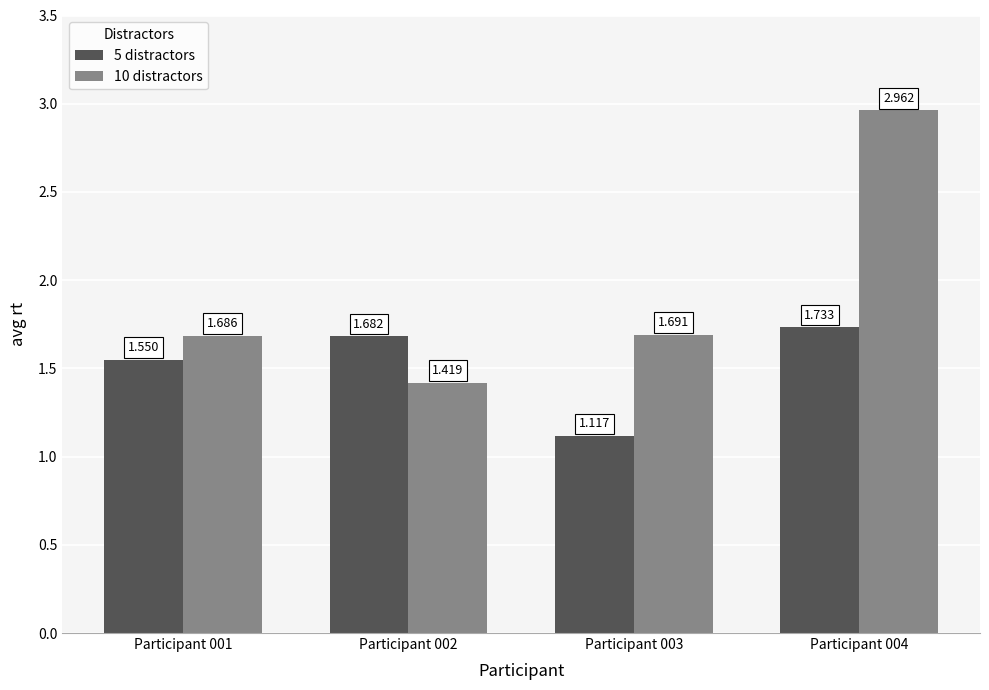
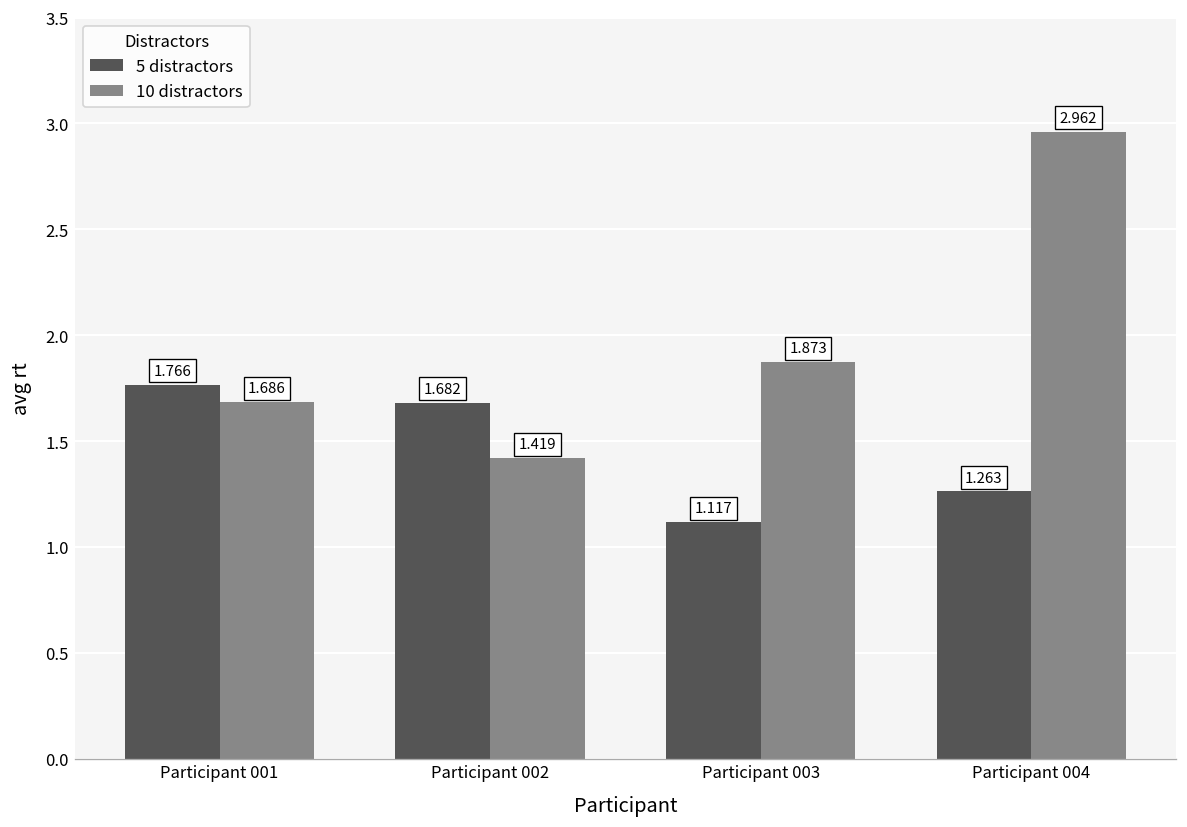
  {
    "5 distractors": {
-     "Participant 001": 1.550,
-     "Participant 004": 1.733
+     "Participant 001": 1.766,
+     "Participant 004": 1.263
    },
    "10 distractors": {
-     "Participant 003": 1.691
+     "Participant 003": 1.873
    }
  }
